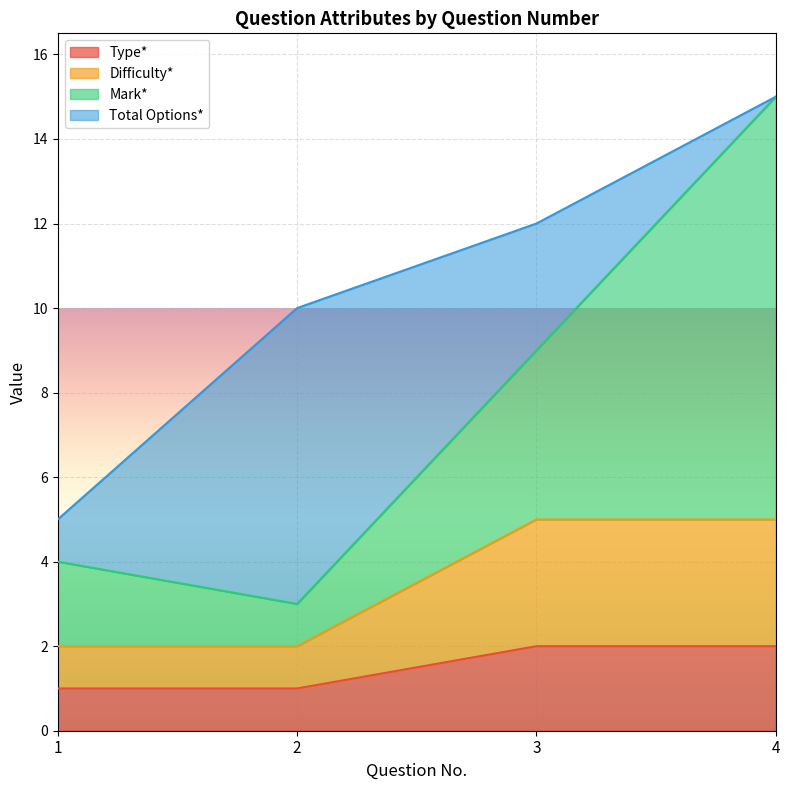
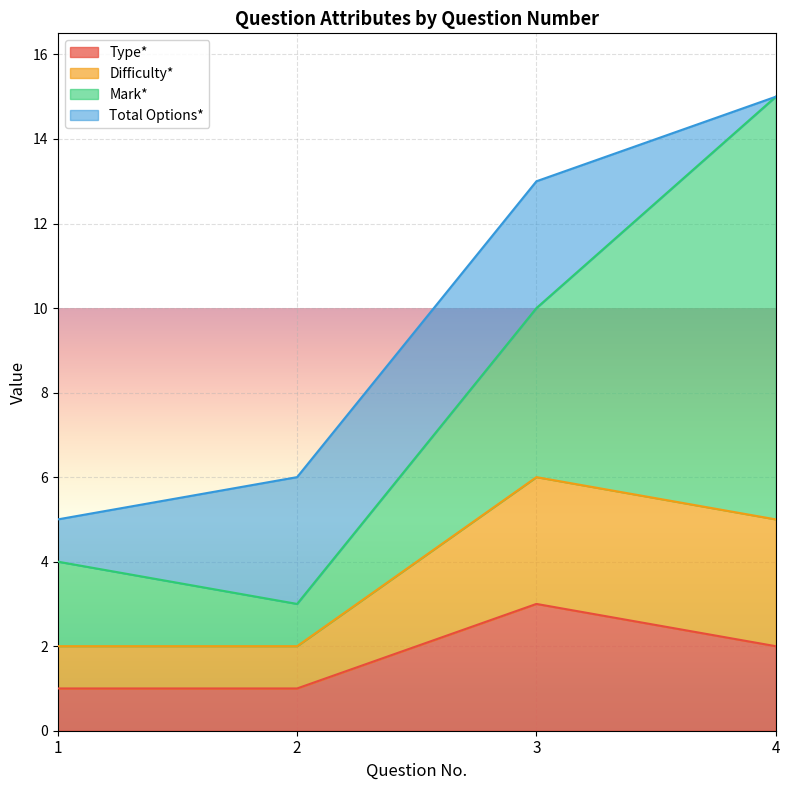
  {
    "Type*": {
      "1": 1,
      "2": 1,
-     "3": 2,
+     "3": 3,
      "4": 2
    },
    "Difficulty*": {
      "1": 1,
      "2": 1,
      "3": 3,
      "4": 3
    },
    "Mark*": {
      "1": 2,
      "2": 1,
      "3": 4
    },
    "Total Options*": {
      "1": 1,
-     "2": 7,
+     "2": 3,
      "3": 3
    }
  }
